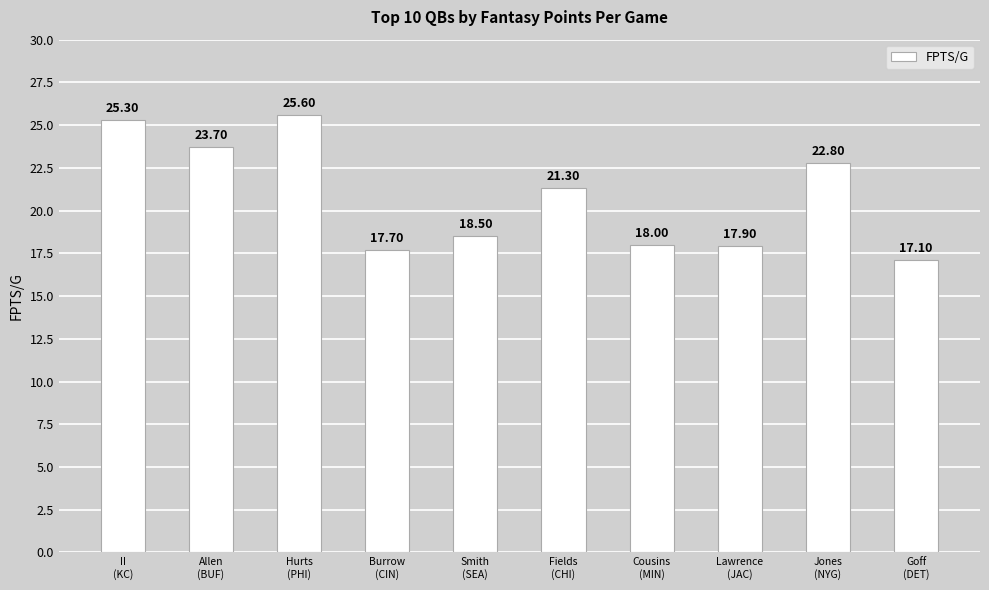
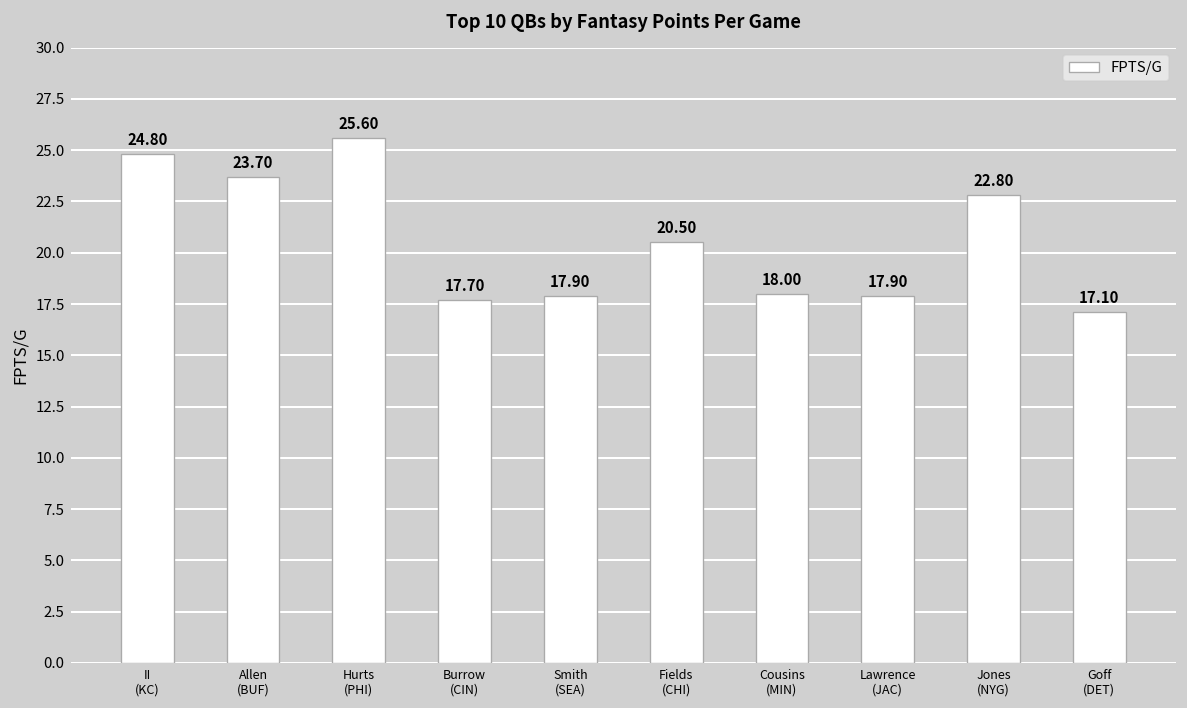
  {
-   "II (KC)": 25.30,
+   "II (KC)": 24.80,
    "Allen (BUF)": 23.70,
    "Hurts (PHI)": 25.60,
    "Burrow (CIN)": 17.70,
-   "Smith (SEA)": 18.50,
-   "Fields (CHI)": 21.30,
+   "Smith (SEA)": 17.90,
+   "Fields (CHI)": 20.50,
    "Cousins (MIN)": 18.00,
    "Lawrence (JAC)": 17.90,
    "Jones (NYG)": 22.80,
    "Goff (DET)": 17.10
  }
